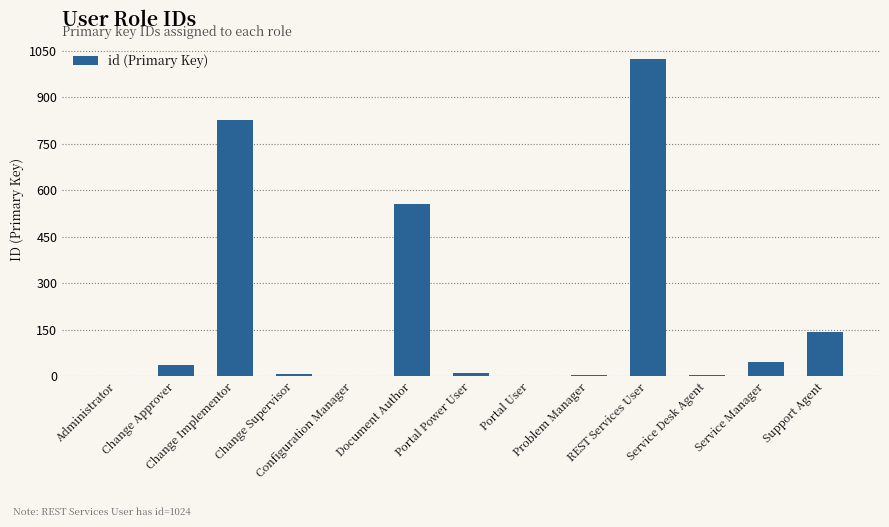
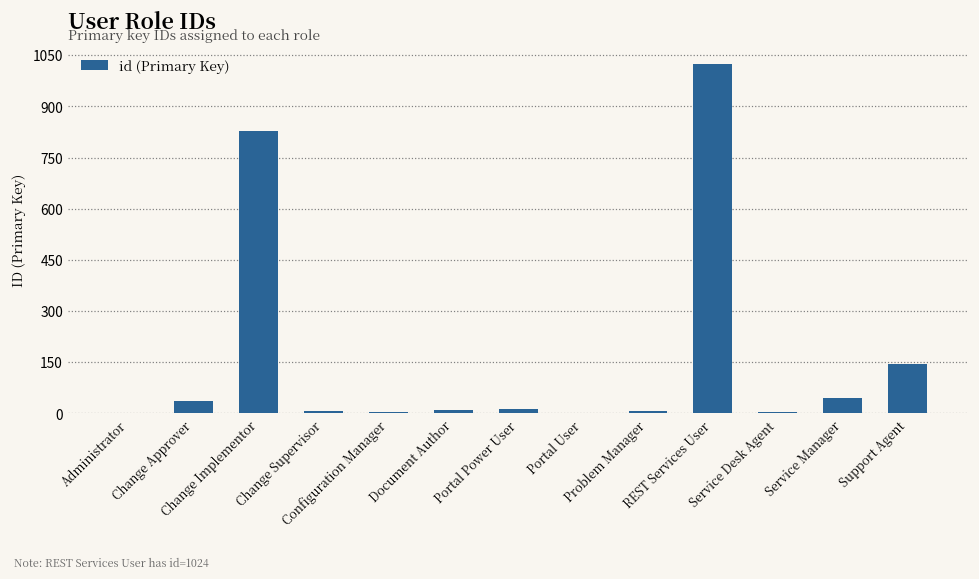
  {
    "Change Approver": 40,
    "Change Implementor": 830,
-   "Document Author": 560,
+   "Document Author": 10,
    "Portal Power User": 10,
    "REST Services User": 1020,
    "Service Manager": 50,
    "Support Agent": 150
  }
